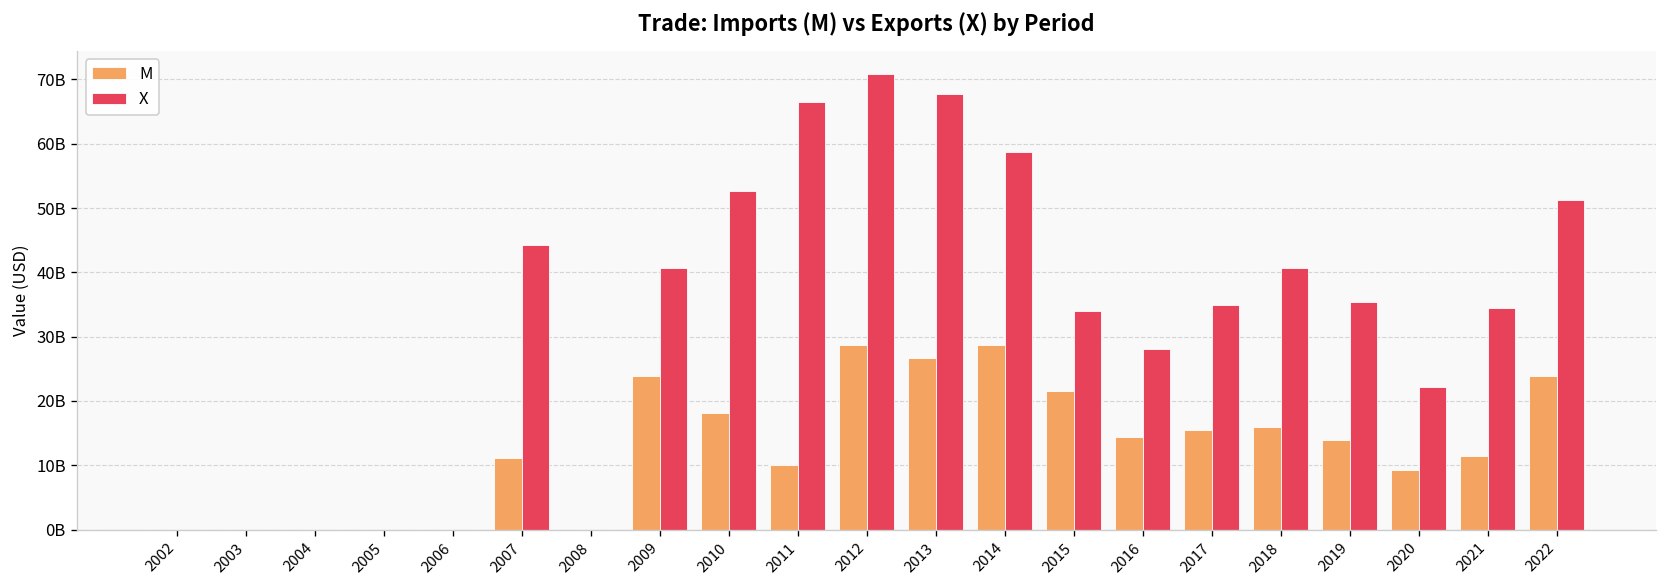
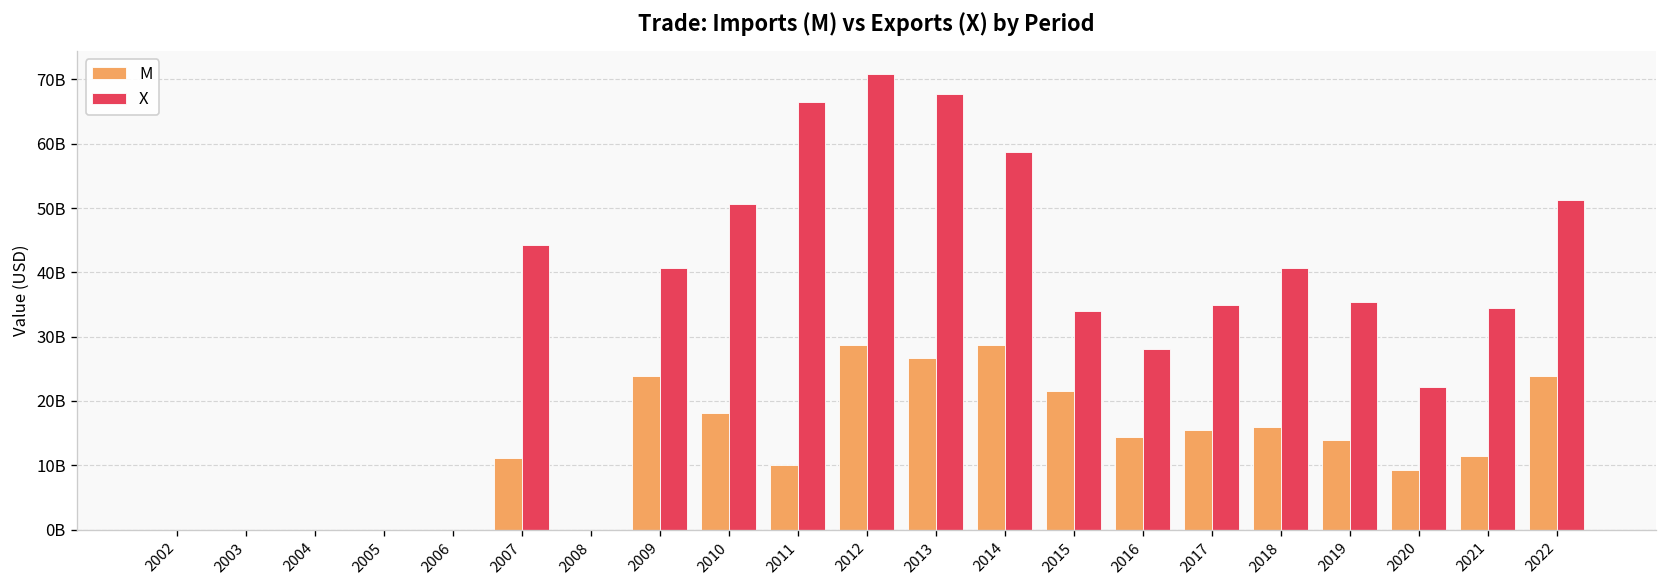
  {
    "M": {
      "2002": 0,
      "2003": 0,
      "2004": 0,
      "2005": 0,
      "2006": 0,
      "2007": 11000000000,
      "2008": 0,
      "2009": 24000000000,
      "2010": 18000000000,
      "2011": 10000000000,
      "2012": 29000000000,
      "2013": 27000000000,
      "2014": 29000000000,
      "2015": 22000000000,
      "2016": 14000000000,
      "2017": 15000000000,
      "2018": 16000000000,
      "2019": 14000000000,
      "2020": 9000000000,
      "2021": 11000000000,
      "2022": 24000000000
    },
    "X": {
      "2002": 0,
      "2003": 0,
      "2004": 0,
      "2005": 0,
      "2006": 0,
      "2007": 44000000000,
      "2008": 0,
      "2009": 41000000000,
-     "2010": 53000000000,
+     "2010": 51000000000,
      "2011": 66000000000,
      "2012": 71000000000,
      "2013": 68000000000,
      "2014": 59000000000,
      "2015": 34000000000,
      "2016": 28000000000,
      "2017": 35000000000,
      "2018": 41000000000,
      "2019": 35000000000,
      "2020": 22000000000,
      "2021": 34000000000,
      "2022": 51000000000
    }
  }
